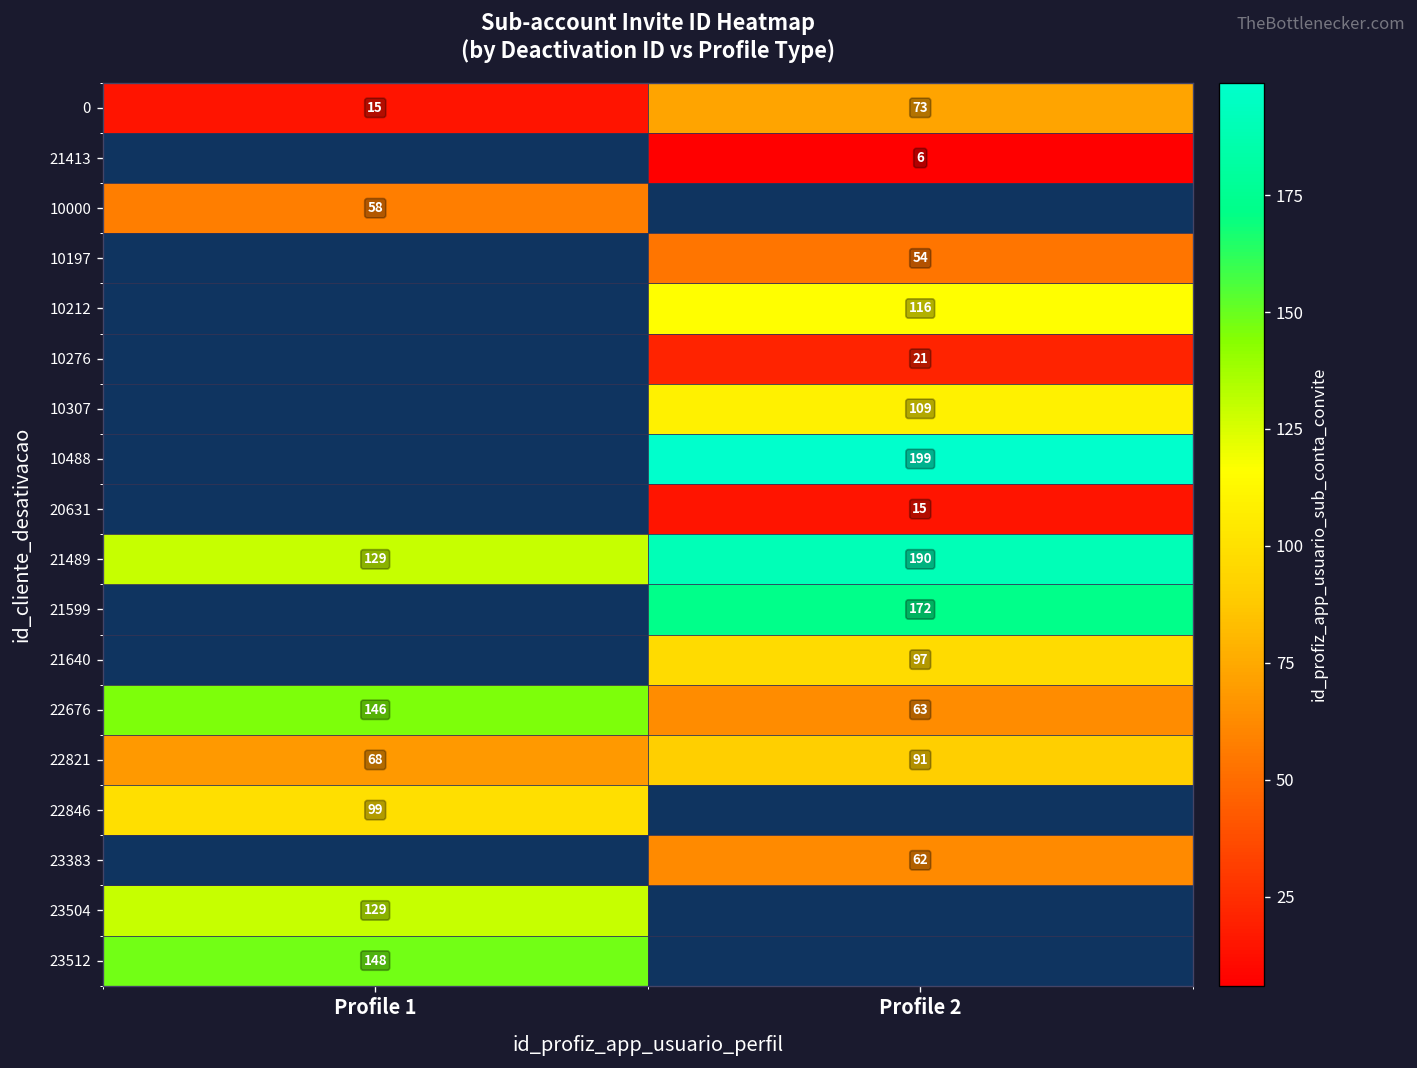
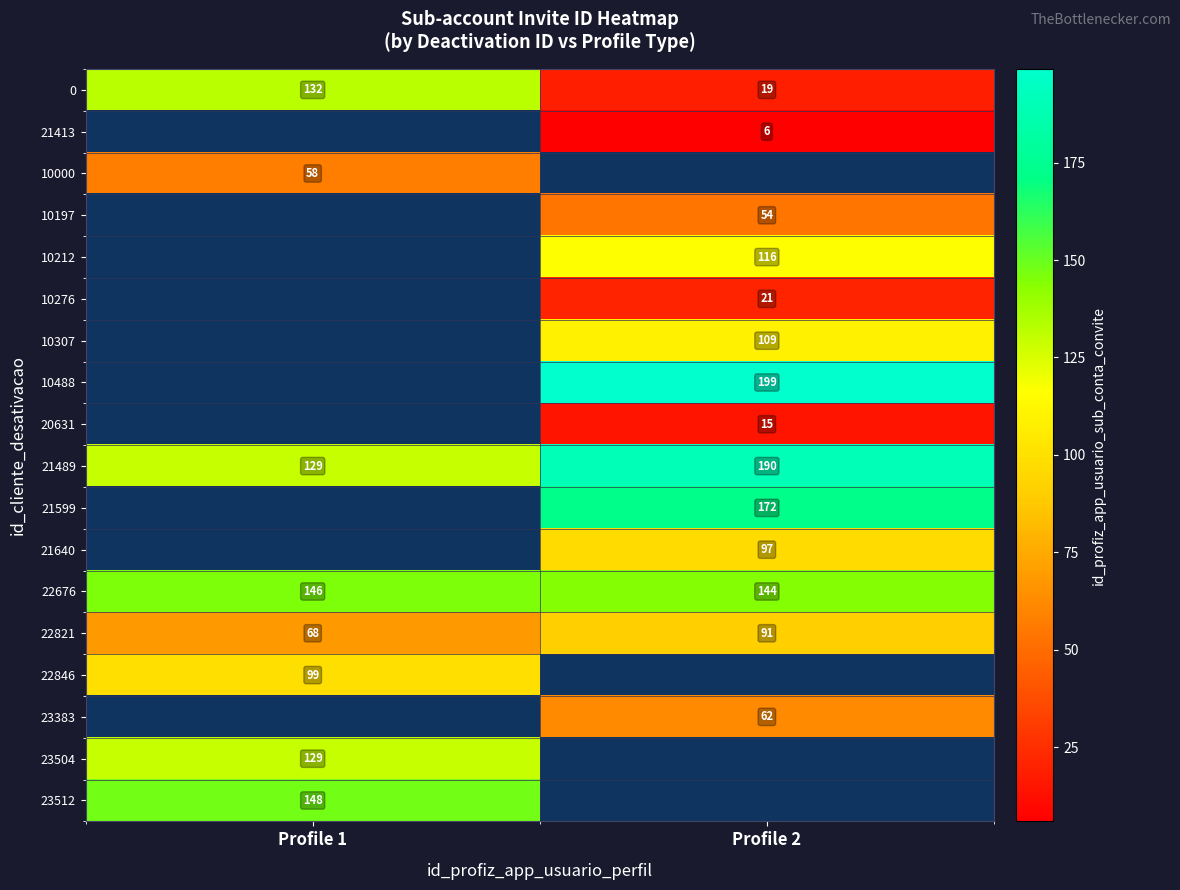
  {
    "0": {
-     "Profile 1": 15,
-     "Profile 2": 73
+     "Profile 1": 132,
+     "Profile 2": 19
    },
    "22676": {
-     "Profile 2": 63
+     "Profile 2": 144
    }
  }
